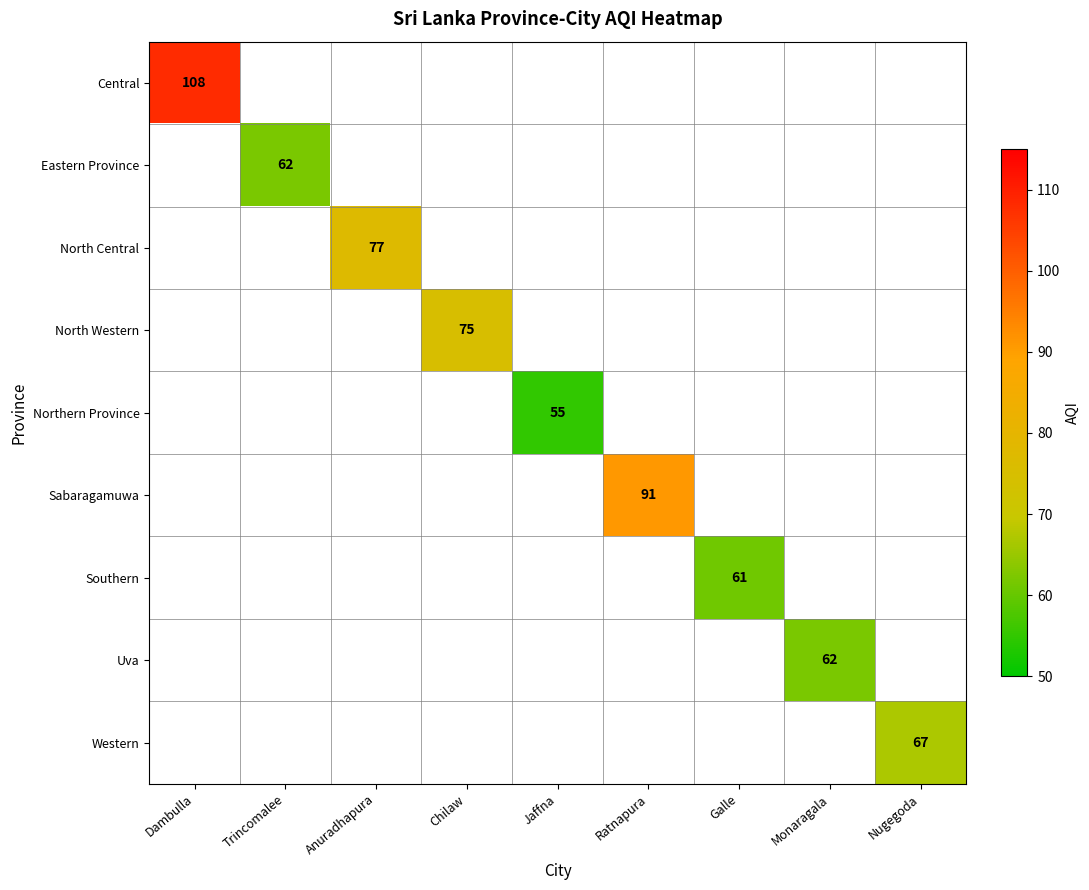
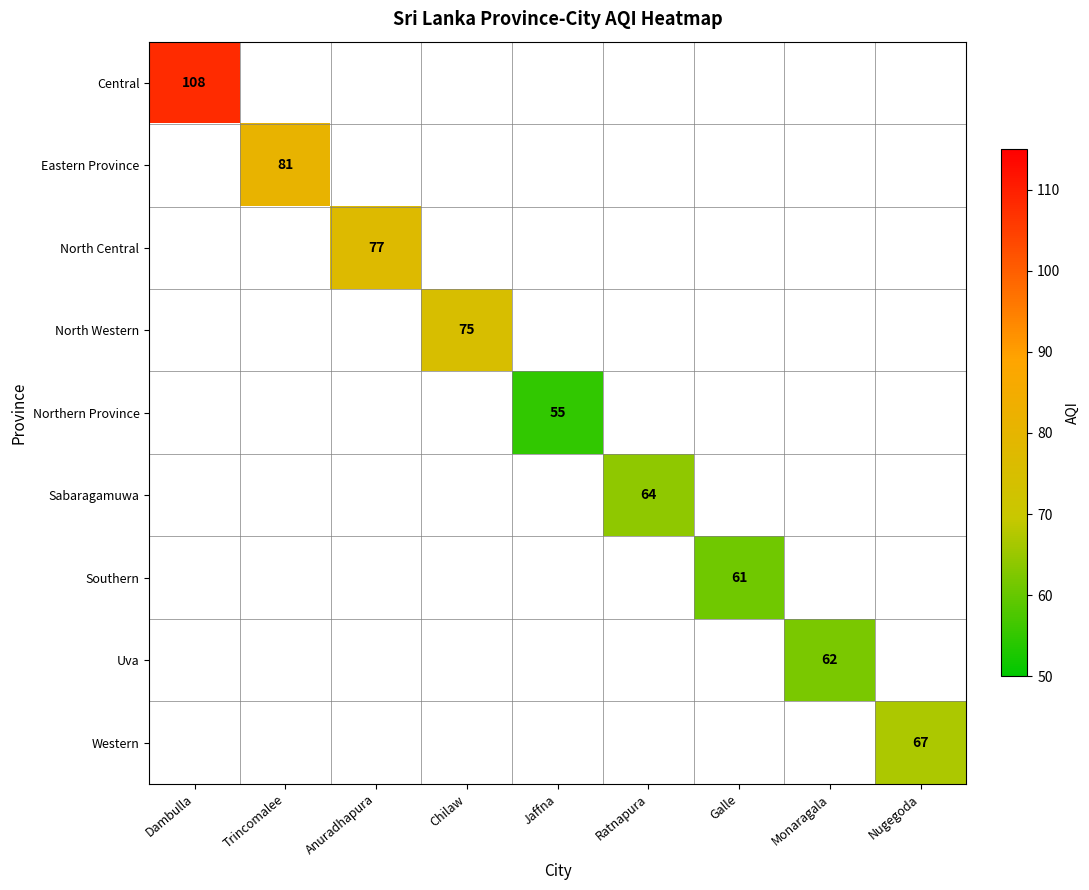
  {
    "Central": {
      "Dambulla": 108
    },
    "Eastern Province": {
-     "Trincomalee": 62
+     "Trincomalee": 81
    },
    "North Central": {
      "Anuradhapura": 77
    },
    "North Western": {
      "Chilaw": 75
    },
    "Northern Province": {
      "Jaffna": 55
    },
    "Sabaragamuwa": {
-     "Ratnapura": 91
+     "Ratnapura": 64
    },
    "Southern": {
      "Galle": 61
    },
    "Uva": {
      "Monaragala": 62
    },
    "Western": {
      "Nugegoda": 67
    }
  }
